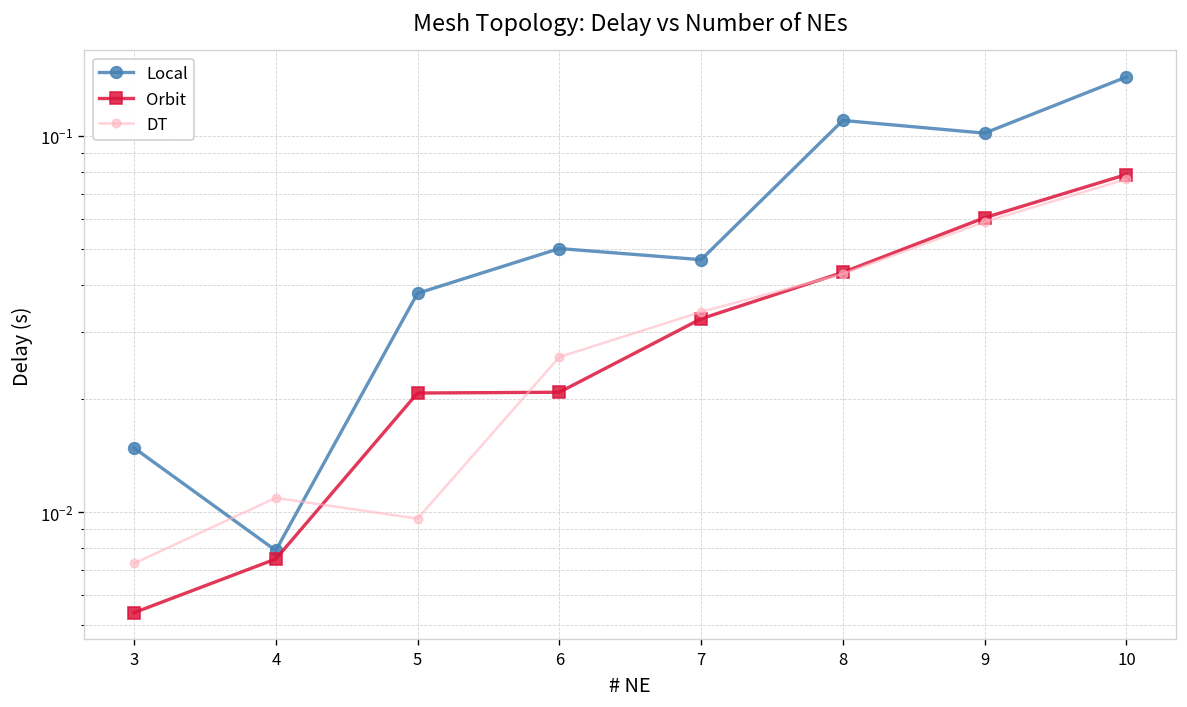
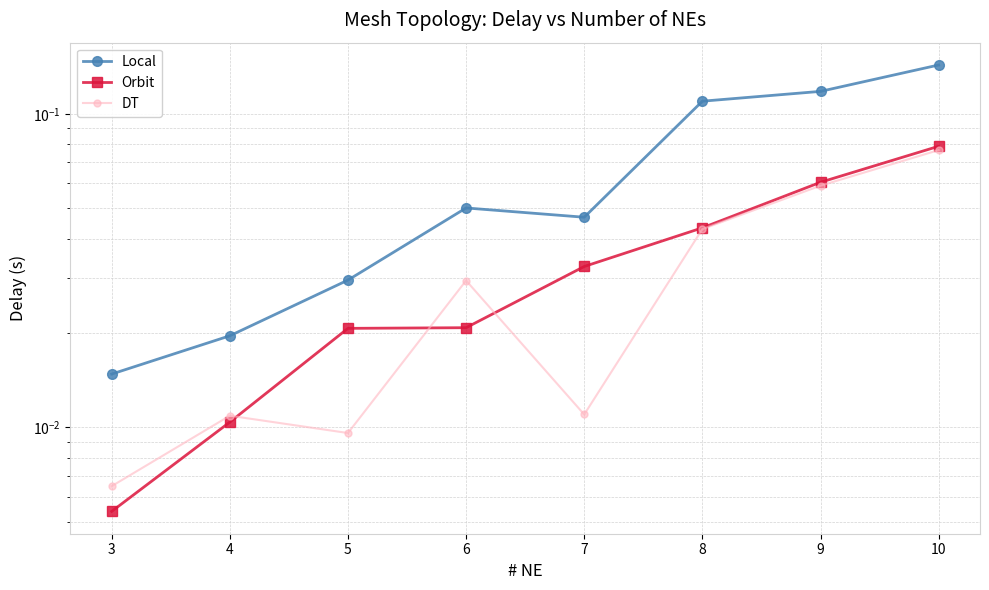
  {
    "Local": {
      "3": 0.015,
-     "4": 0.0079,
-     "5": 0.038,
+     "4": 0.020,
+     "5": 0.030,
      "6": 0.050,
      "7": 0.047,
      "8": 0.110,
-     "9": 0.102,
+     "9": 0.118,
      "10": 0.14
    },
    "Orbit": {
      "3": 0.0054,
-     "4": 0.0075,
+     "4": 0.0104,
      "5": 0.021,
      "6": 0.021,
      "7": 0.033,
      "9": 0.061,
      "10": 0.079
    },
    "DT": {
-     "3": 0.0073,
+     "3": 0.0065,
      "4": 0.0109,
      "5": 0.0096,
-     "6": 0.026,
-     "7": 0.034,
+     "6": 0.029,
+     "7": 0.011,
      "9": 0.059,
      "10": 0.077
    }
  }
